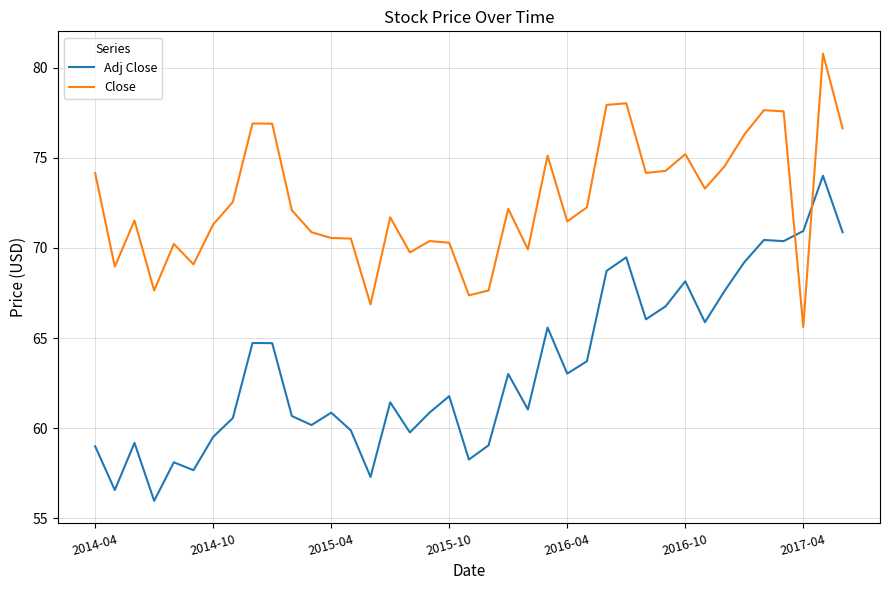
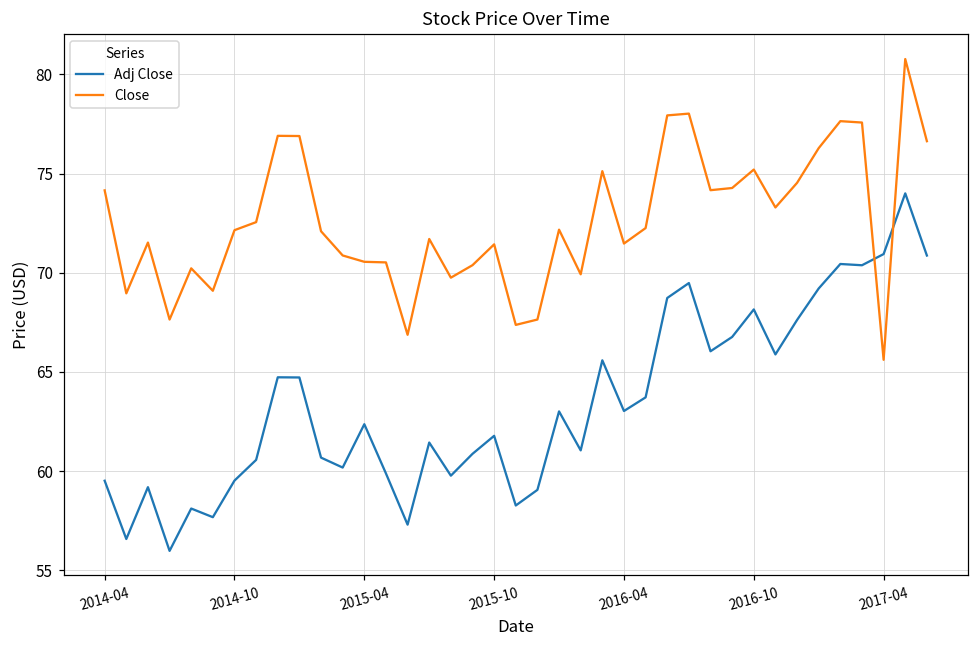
  {
    "Adj Close": {
-     "2014-04": 59.0,
+     "2014-04": 59.5,
      "2014-10": 59.5,
-     "2015-04": 60.9,
+     "2015-04": 62.4,
      "2015-10": 61.8,
      "2016-04": 63.0,
      "2016-10": 68.1,
      "2017-04": 70.9
    },
    "Close": {
      "2014-04": 74.2,
-     "2014-10": 71.3,
+     "2014-10": 72.1,
      "2015-04": 70.6,
-     "2015-10": 70.3,
+     "2015-10": 71.4,
      "2016-04": 71.5,
      "2016-10": 75.2,
      "2017-04": 65.6
    }
  }
